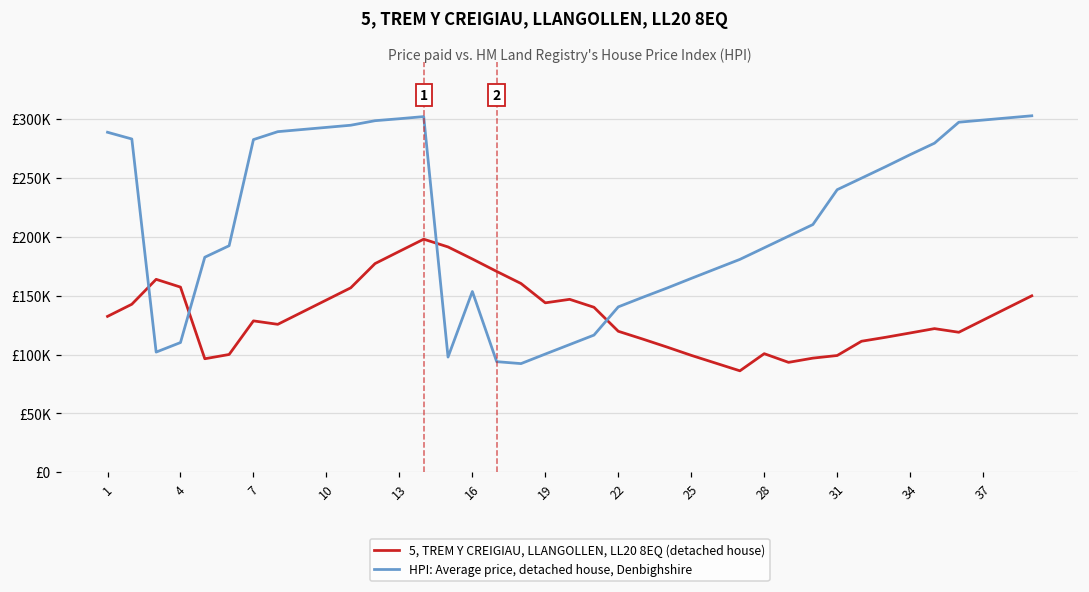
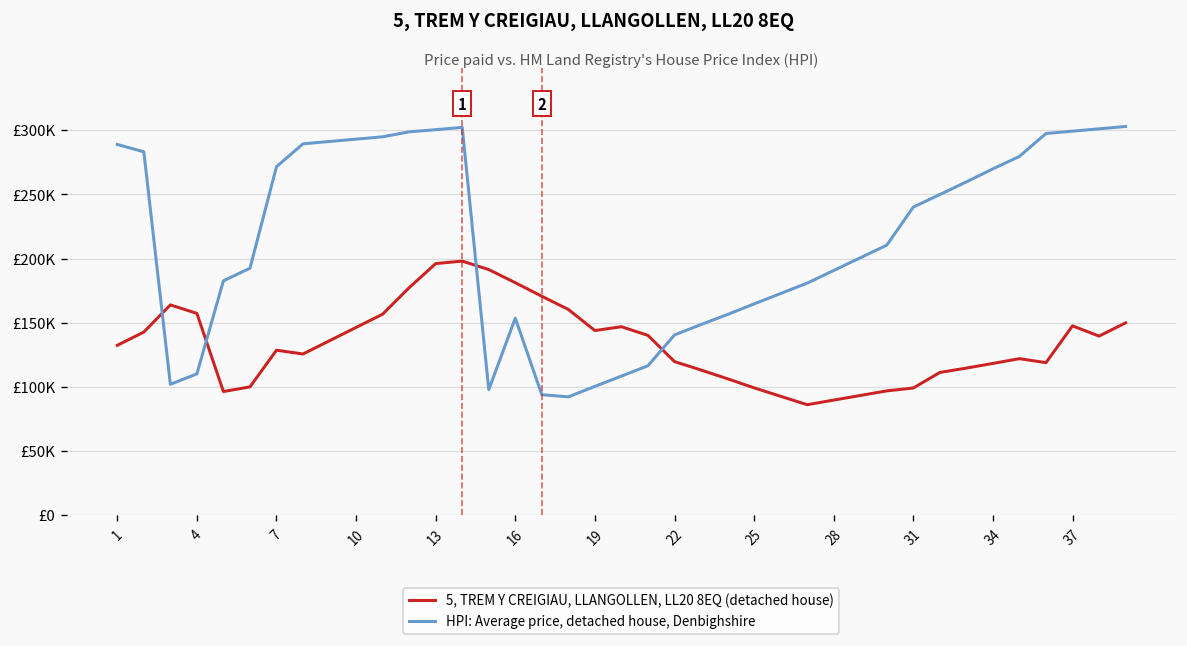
  {
    "5, TREM Y CREIGIAU, LLANGOLLEN, LL20 8EQ (detached house)": {
      "1": "£133000",
      "4": "£157000",
      "7": "£129000",
      "10": "£146000",
-     "13": "£188000",
+     "13": "£196000",
      "16": "£181000",
      "19": "£144000",
      "22": "£120000",
      "25": "£99000",
-     "28": "£101000",
+     "28": "£90000",
      "31": "£99000",
      "34": "£118000",
-     "37": "£129000"
+     "37": "£148000"
    },
    "HPI: Average price, detached house, Denbighshire": {
      "1": "£289000",
      "4": "£110000",
-     "7": "£283000",
+     "7": "£272000",
      "10": "£293000",
      "13": "£300000",
      "16": "£154000",
      "19": "£101000",
      "22": "£141000",
      "25": "£165000",
      "28": "£191000",
      "31": "£240000",
      "34": "£270000",
      "37": "£299000"
    }
  }
